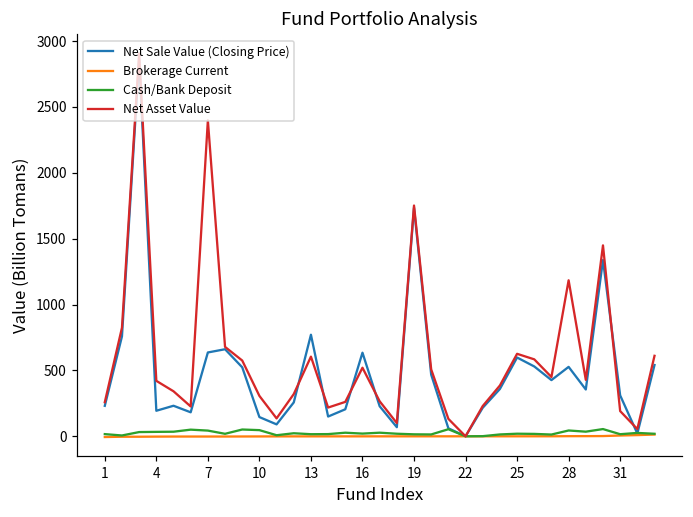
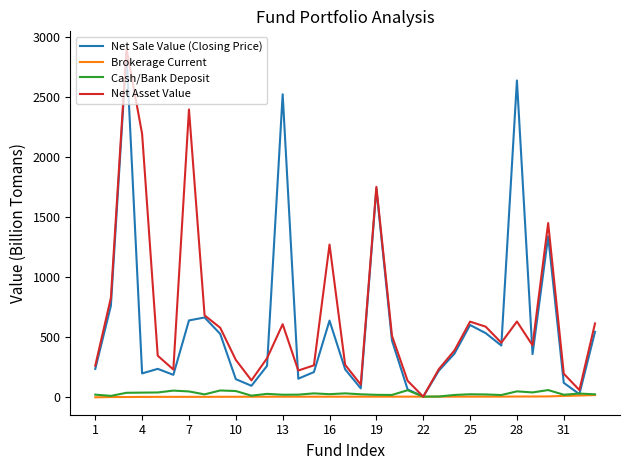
  {
    "Net Sale Value (Closing Price)": {
      "1": 230,
      "4": 190,
      "7": 640,
      "10": 150,
-     "13": 770,
+     "13": 2520,
      "16": 630,
      "25": 600,
-     "28": 530,
-     "31": 310
+     "28": 2640,
+     "31": 120
    },
    "Brokerage Current": {
      "1": -10,
      "4": 0,
      "7": 0,
      "10": 0,
      "28": 0
    },
    "Cash/Bank Deposit": {
      "1": 20,
      "4": 30,
      "7": 40,
      "10": 50,
      "28": 40
    },
    "Net Asset Value": {
      "1": 260,
-     "4": 420,
+     "4": 2190,
      "7": 2400,
      "10": 310,
      "13": 600,
-     "16": 520,
+     "16": 1270,
      "25": 630,
-     "28": 1180,
+     "28": 630,
      "31": 190
    }
  }
